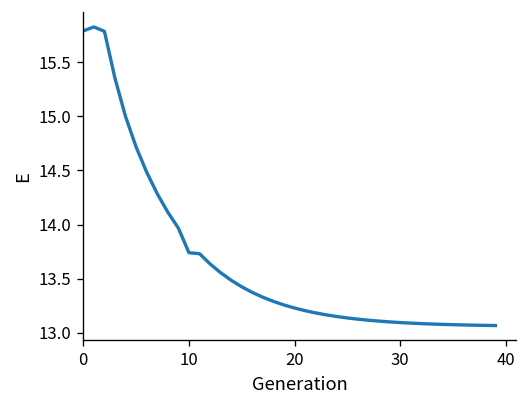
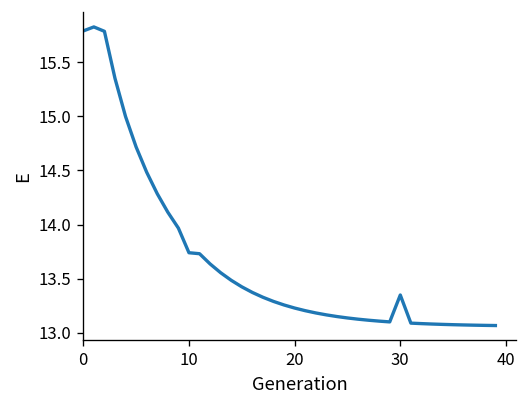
  {
    "0": 15.8,
    "10": 13.7,
    "20": 13.2,
-   "30": 13.1
+   "30": 13.3
  }
